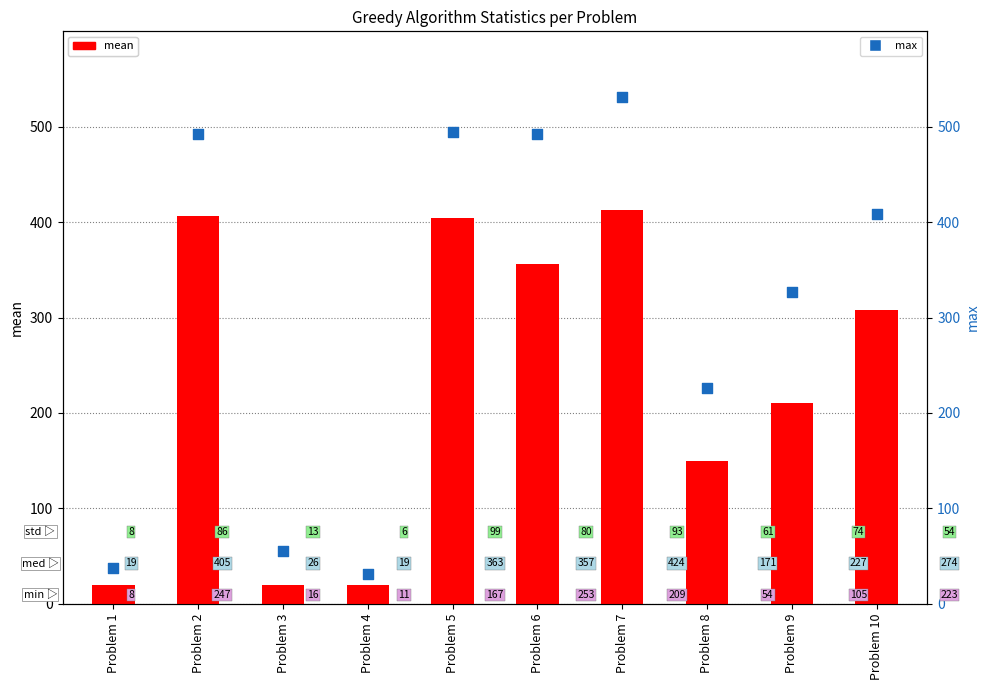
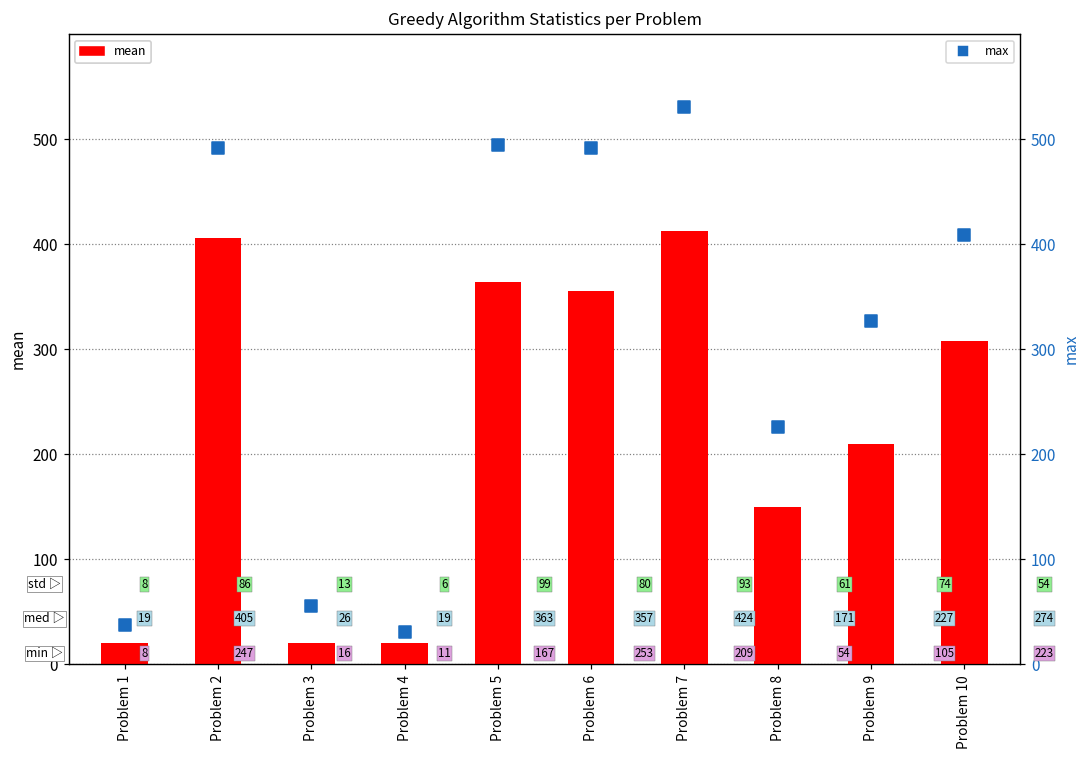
  {
    "mean": {
      "Problem 1": 20,
      "Problem 2": 410,
      "Problem 3": 20,
      "Problem 4": 20,
-     "Problem 5": 400,
+     "Problem 5": 360,
      "Problem 6": 360,
      "Problem 7": 410,
      "Problem 8": 150,
      "Problem 9": 210,
      "Problem 10": 310
    }
  }
